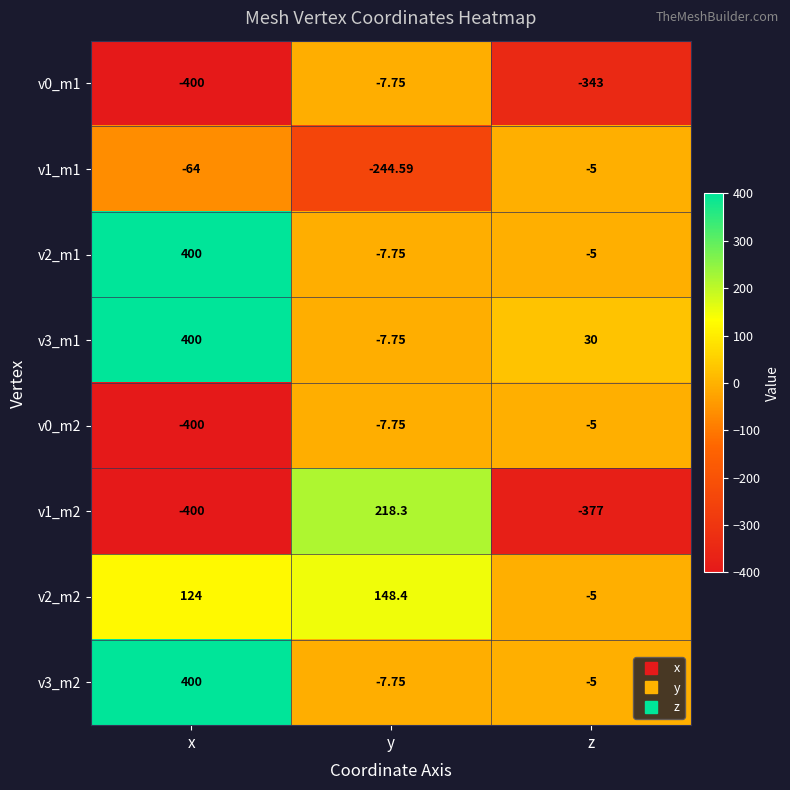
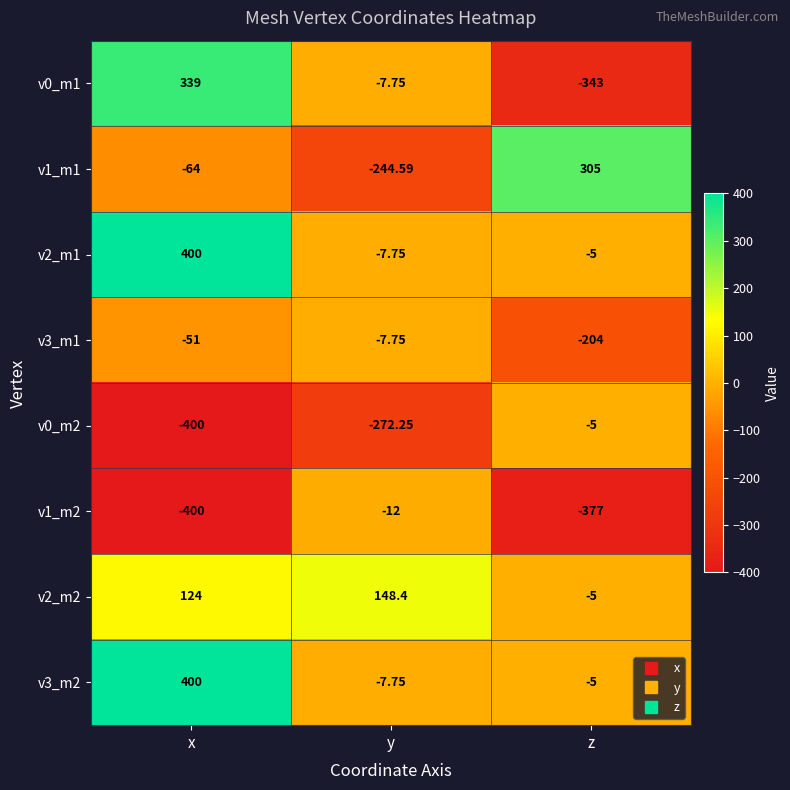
  {
    "v0_m1": {
-     "x": -400,
+     "x": 339,
      "y": -7.75,
      "z": -343
    },
    "v1_m1": {
      "x": -64,
      "y": -244.59,
-     "z": -5
+     "z": 305
    },
    "v2_m1": {
      "x": 400,
      "y": -7.75,
      "z": -5
    },
    "v3_m1": {
-     "x": 400,
+     "x": -51,
      "y": -7.75,
-     "z": 30
+     "z": -204
    },
    "v0_m2": {
      "x": -400,
-     "y": -7.75,
+     "y": -272.25,
      "z": -5
    },
    "v1_m2": {
      "x": -400,
-     "y": 218.3,
+     "y": -12,
      "z": -377
    },
    "v2_m2": {
      "x": 124,
      "y": 148.4,
      "z": -5
    },
    "v3_m2": {
      "x": 400,
      "y": -7.75,
      "z": -5
    }
  }
